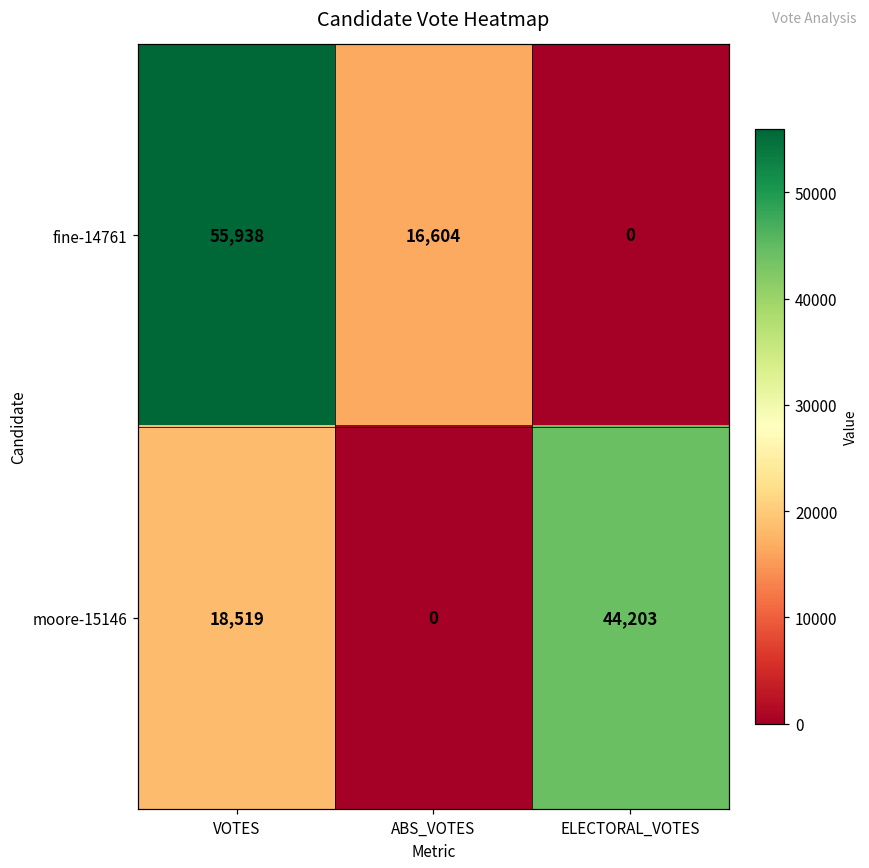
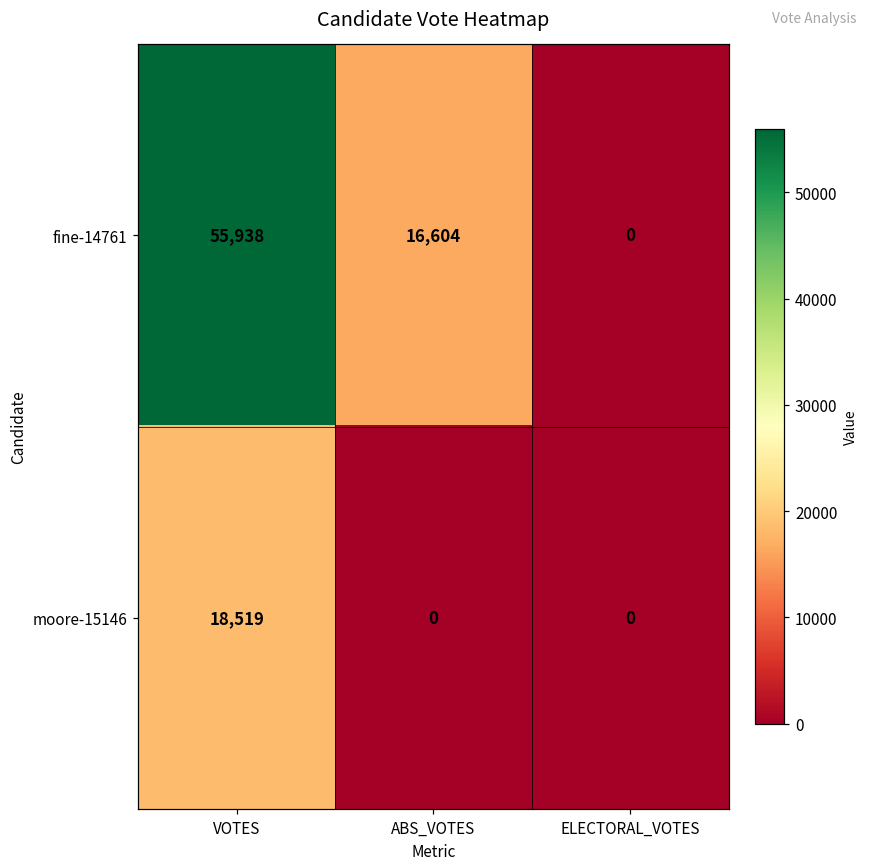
  {
    "fine-14761": {
      "VOTES": "55,938",
      "ABS_VOTES": "16,604",
      "ELECTORAL_VOTES": "0"
    },
    "moore-15146": {
      "VOTES": "18,519",
      "ABS_VOTES": "0",
-     "ELECTORAL_VOTES": "44,203"
+     "ELECTORAL_VOTES": "0"
    }
  }
